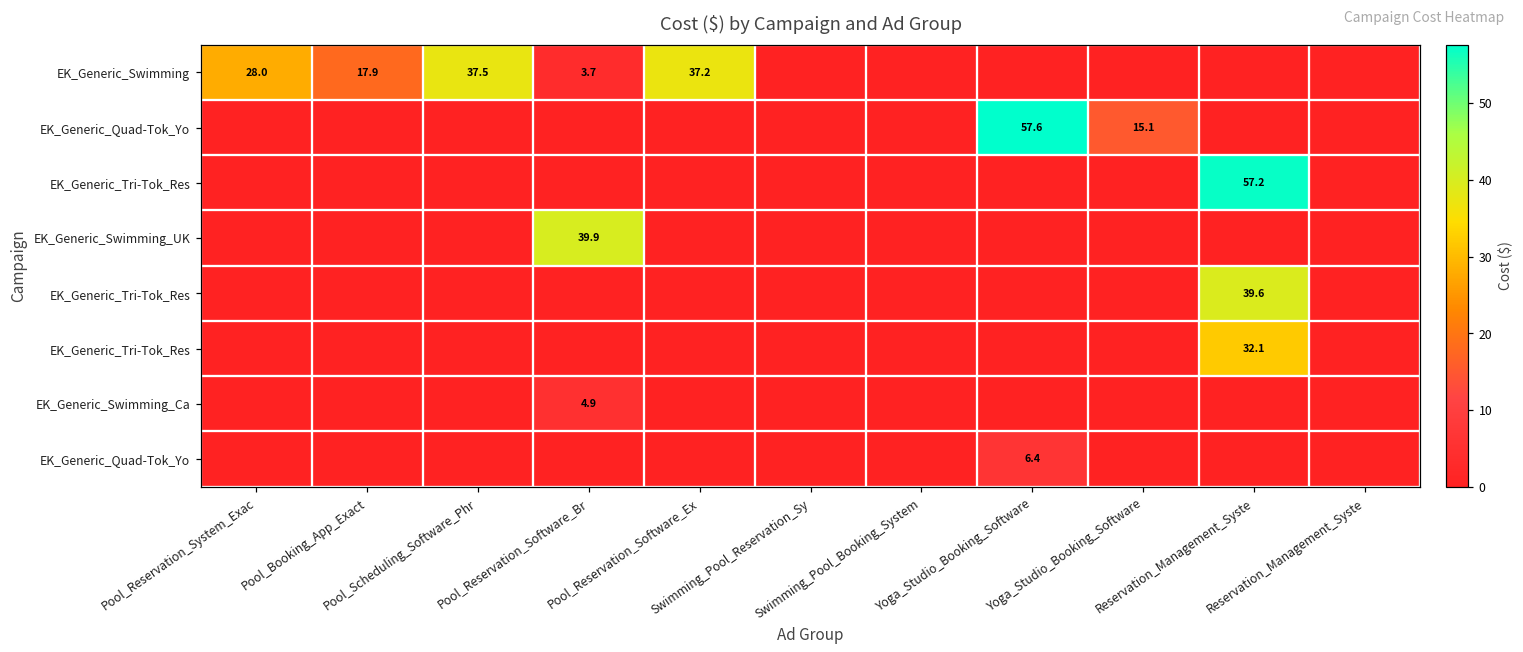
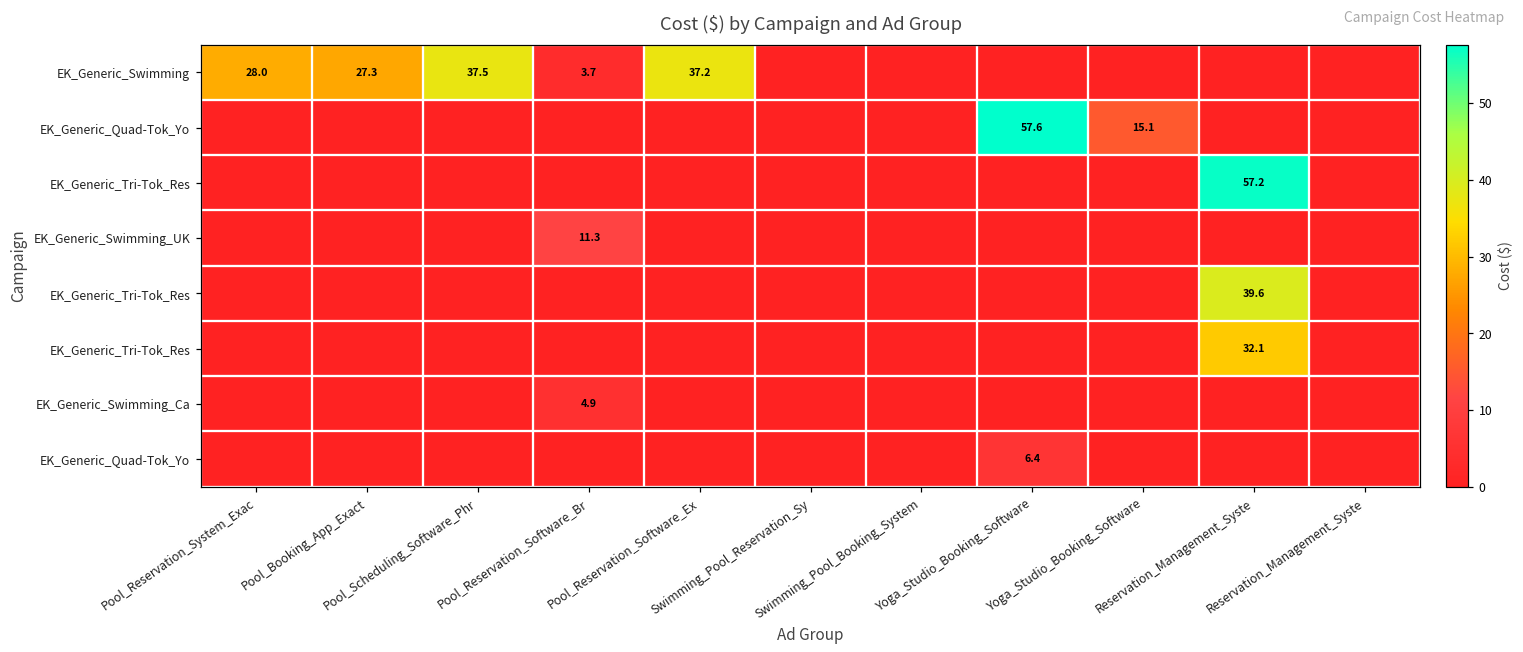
  {
    "EK_Generic_Swimming": {
      "Pool_Reservation_System_Exac": 28.0,
-     "Pool_Booking_App_Exact": 17.9,
+     "Pool_Booking_App_Exact": 27.3,
      "Pool_Scheduling_Software_Phr": 37.5,
      "Pool_Reservation_Software_Br": 3.7,
      "Pool_Reservation_Software_Ex": 37.2
    },
    "EK_Generic_Swimming_UK": {
-     "Pool_Reservation_Software_Br": 39.9
+     "Pool_Reservation_Software_Br": 11.3
    },
    "EK_Generic_Swimming_Ca": {
      "Pool_Reservation_Software_Br": 4.9
    }
  }
